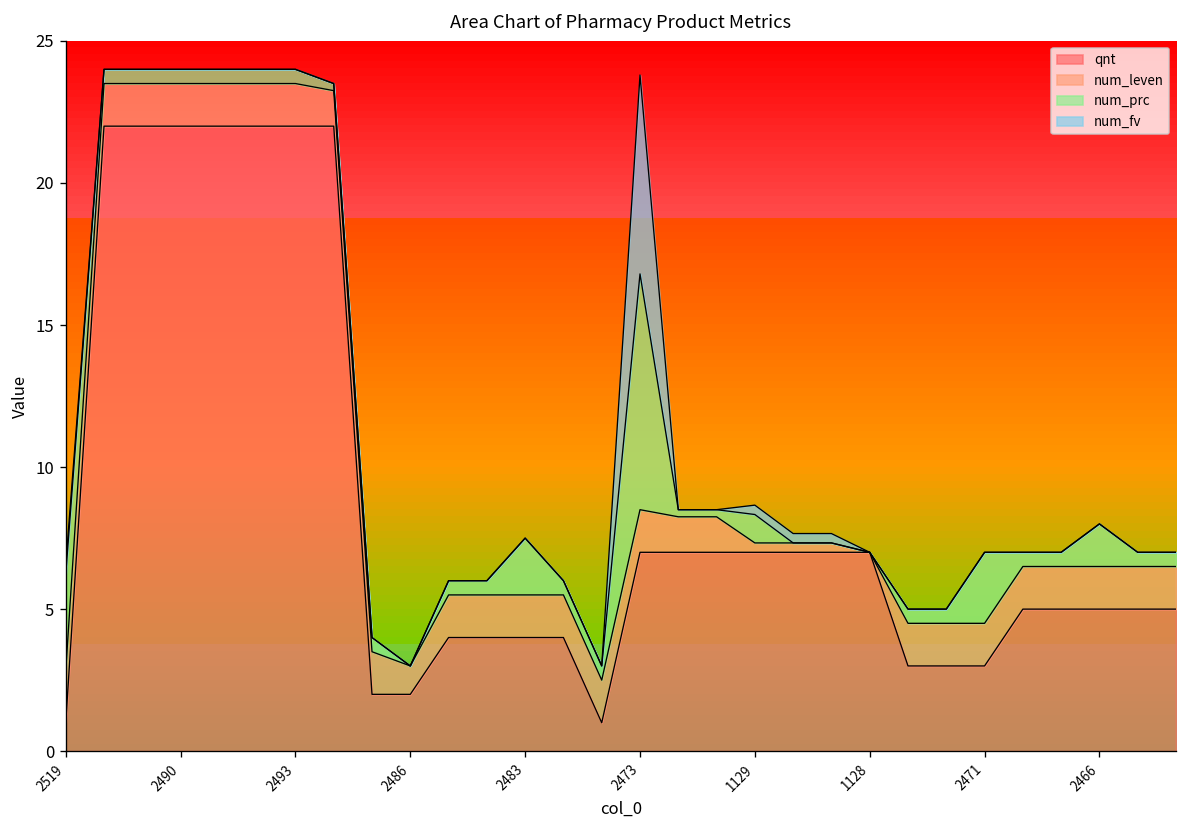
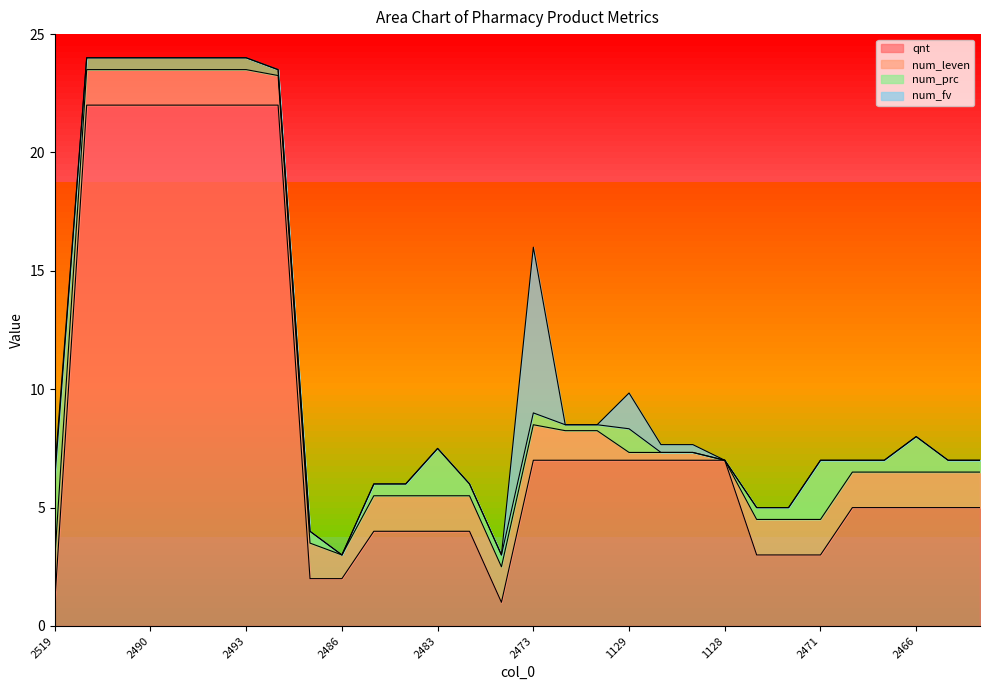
  {
    "num_prc": {
      "2519": 3.4,
-     "2473": 8.3,
+     "2473": 0.5,
      "1129": 1.0
    },
    "num_fv": {
      "2519": 0.3,
      "2473": 7.0,
-     "1129": 0.3
+     "1129": 1.5
    }
  }
